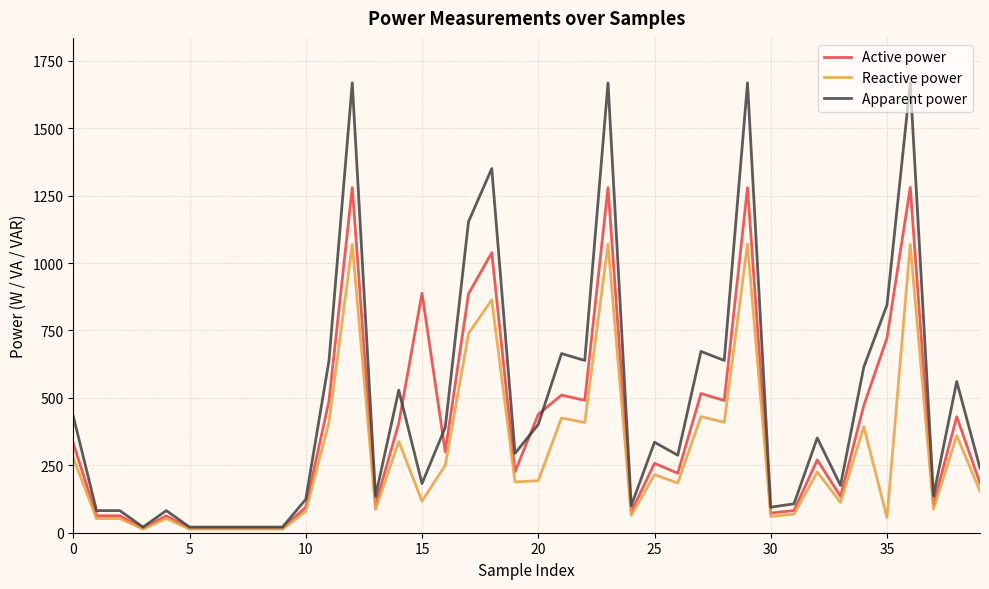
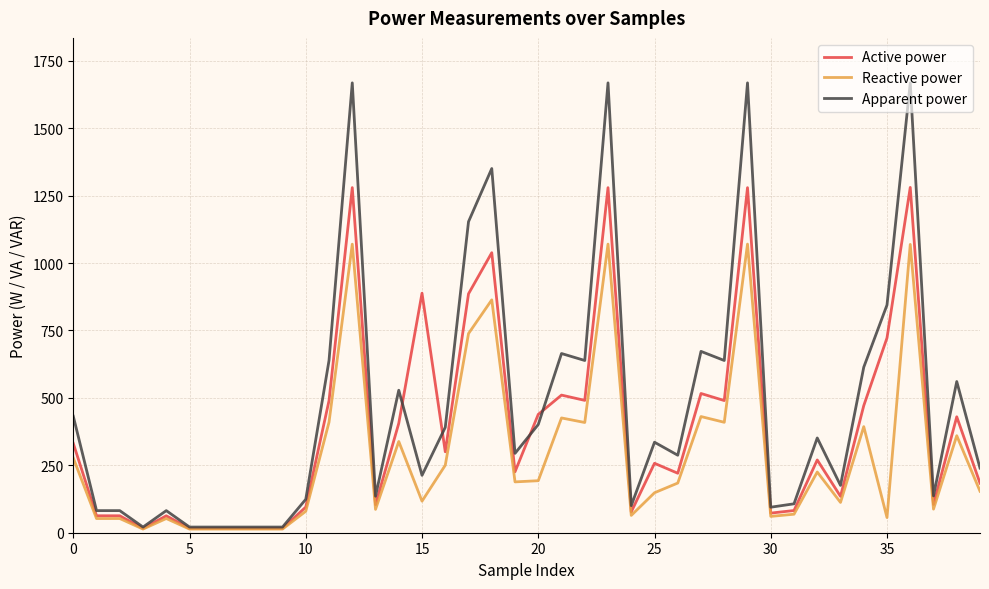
  {
    "Active power": {
      "0": 330,
      "10": 100,
      "15": 890,
      "20": 440,
      "25": 260,
      "30": 70,
      "35": 720
    },
    "Reactive power": {
      "0": 280,
      "10": 80,
      "15": 120,
      "20": 190,
-     "25": 220,
+     "25": 150,
      "30": 60,
      "35": 60
    },
    "Apparent power": {
      "0": 430,
      "10": 120,
-     "15": 180,
+     "15": 210,
      "20": 400,
      "25": 340,
      "30": 90,
      "35": 840
    }
  }
